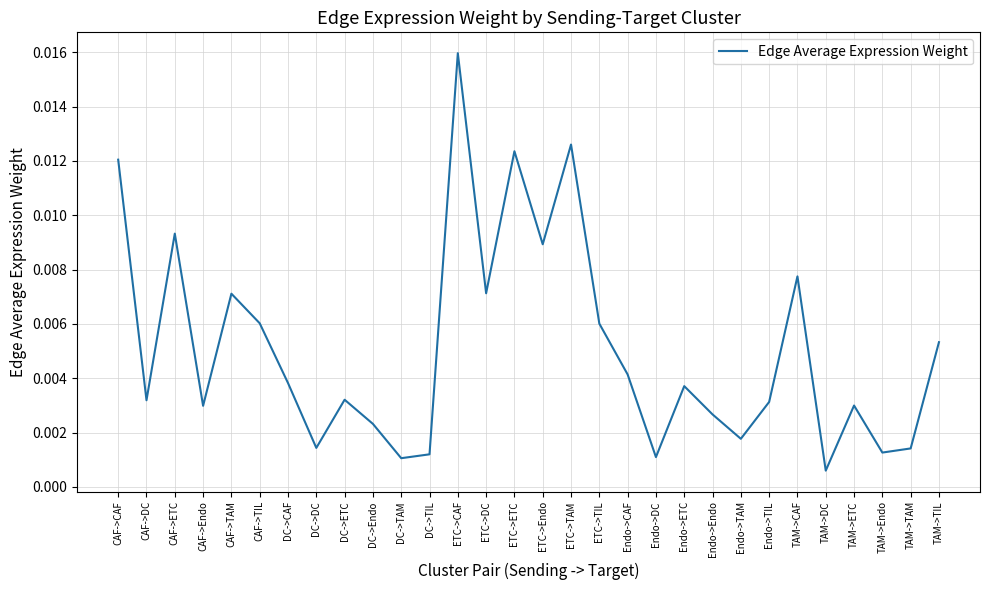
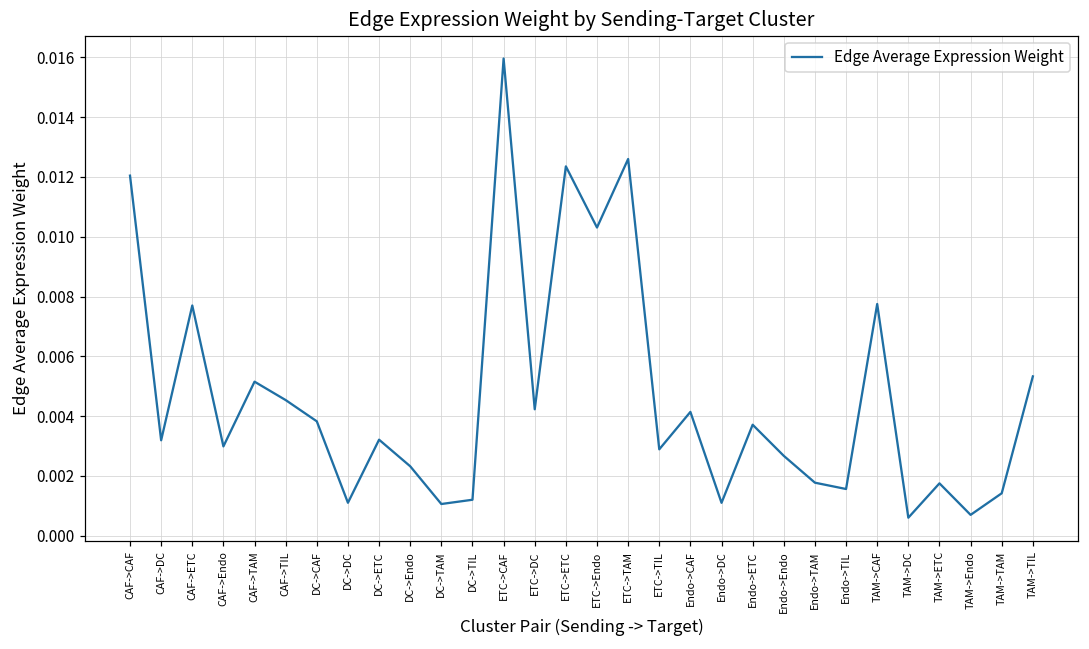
  {
    "CAF->CAF": 0.0120,
    "CAF->DC": 0.0032,
-   "CAF->ETC": 0.0093,
+   "CAF->ETC": 0.0077,
    "CAF->Endo": 0.0030,
-   "CAF->TAM": 0.0071,
-   "CAF->TIL": 0.0060,
+   "CAF->TAM": 0.0051,
+   "CAF->TIL": 0.0045,
    "DC->CAF": 0.0038,
-   "DC->DC": 0.0014,
+   "DC->DC": 0.0011,
    "DC->ETC": 0.0032,
    "DC->Endo": 0.0023,
    "DC->TAM": 0.0011,
    "DC->TIL": 0.0012,
    "ETC->CAF": 0.0160,
-   "ETC->DC": 0.0071,
+   "ETC->DC": 0.0042,
    "ETC->ETC": 0.0124,
-   "ETC->Endo": 0.0089,
+   "ETC->Endo": 0.0103,
    "ETC->TAM": 0.0126,
-   "ETC->TIL": 0.0060,
+   "ETC->TIL": 0.0029,
    "Endo->CAF": 0.0041,
    "Endo->DC": 0.0011,
    "Endo->ETC": 0.0037,
    "Endo->Endo": 0.0027,
    "Endo->TAM": 0.0018,
-   "Endo->TIL": 0.0031,
+   "Endo->TIL": 0.0016,
    "TAM->CAF": 0.0077,
    "TAM->DC": 0.0006,
-   "TAM->ETC": 0.0030,
-   "TAM->Endo": 0.0013,
+   "TAM->ETC": 0.0017,
+   "TAM->Endo": 0.0007,
    "TAM->TAM": 0.0014,
    "TAM->TIL": 0.0053
  }
